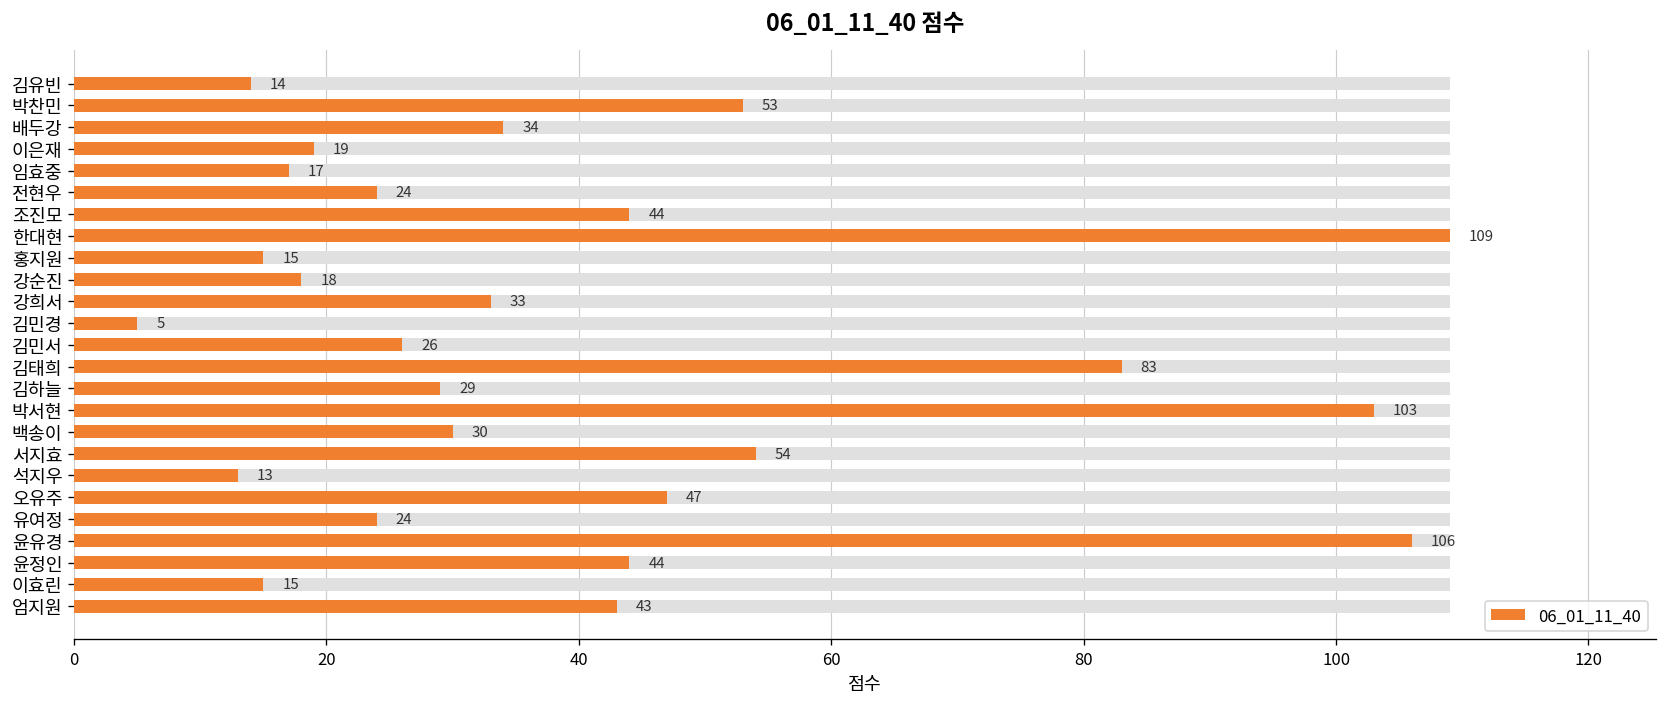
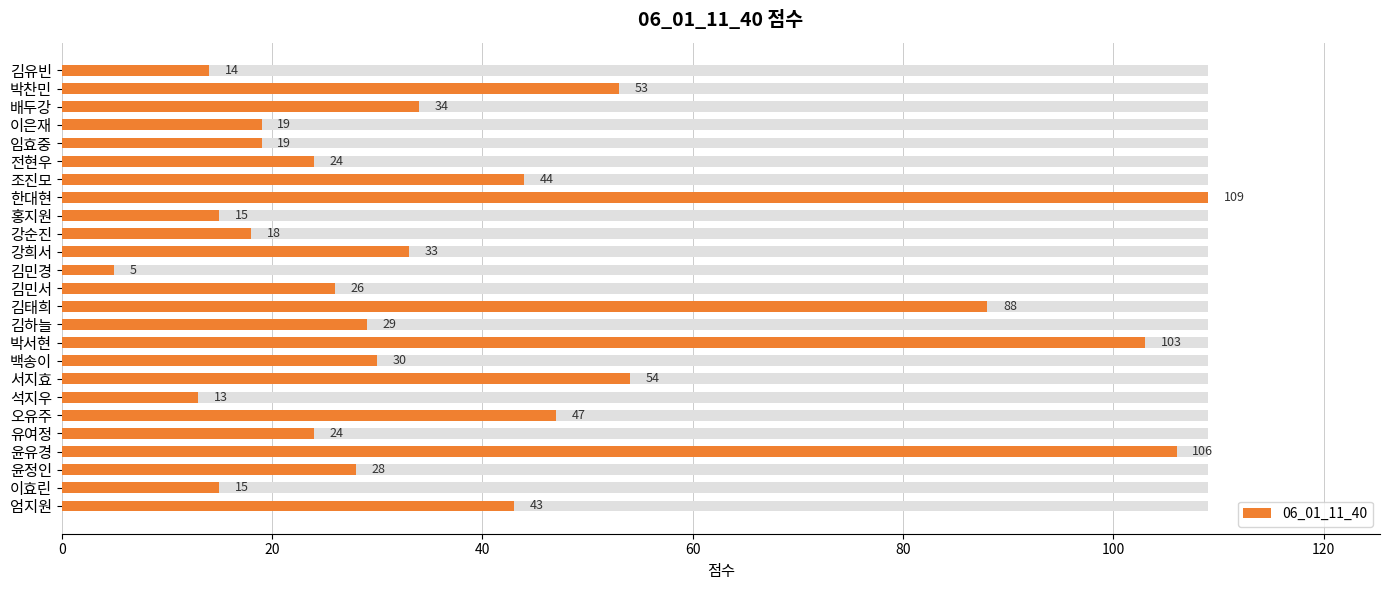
  {
    "06_01_11_40": {
-     "임효중": 17,
+     "임효중": 19,
      "한대현": 109,
-     "김태희": 83,
-     "윤정인": 44
+     "김태희": 88,
+     "윤정인": 28
    }
  }
